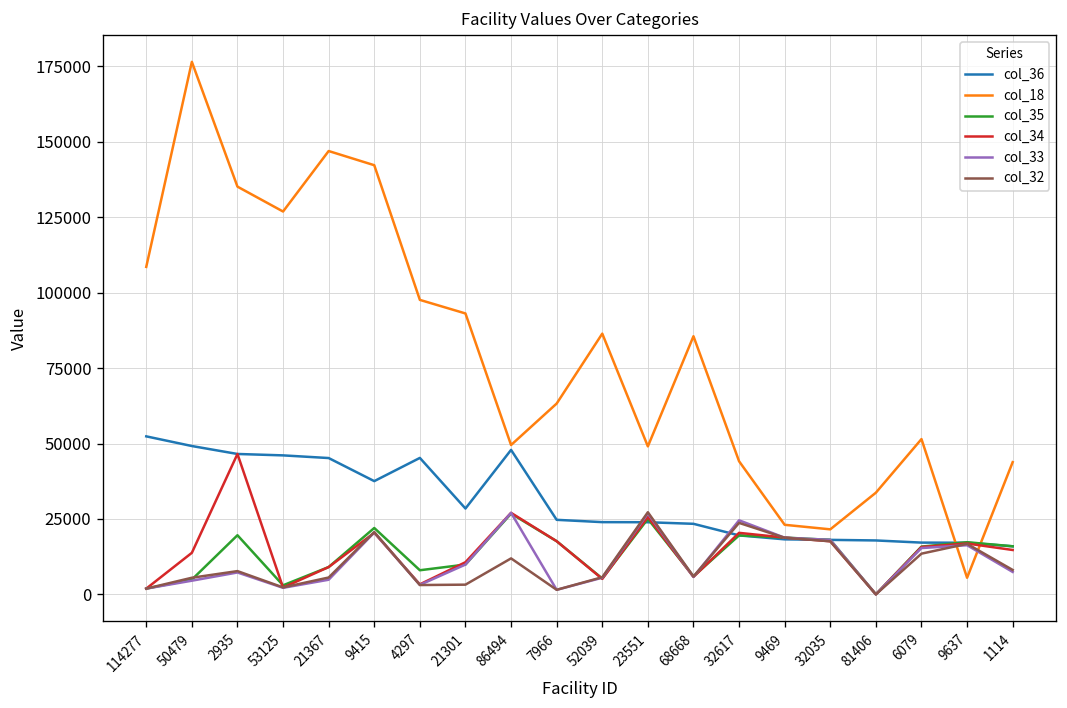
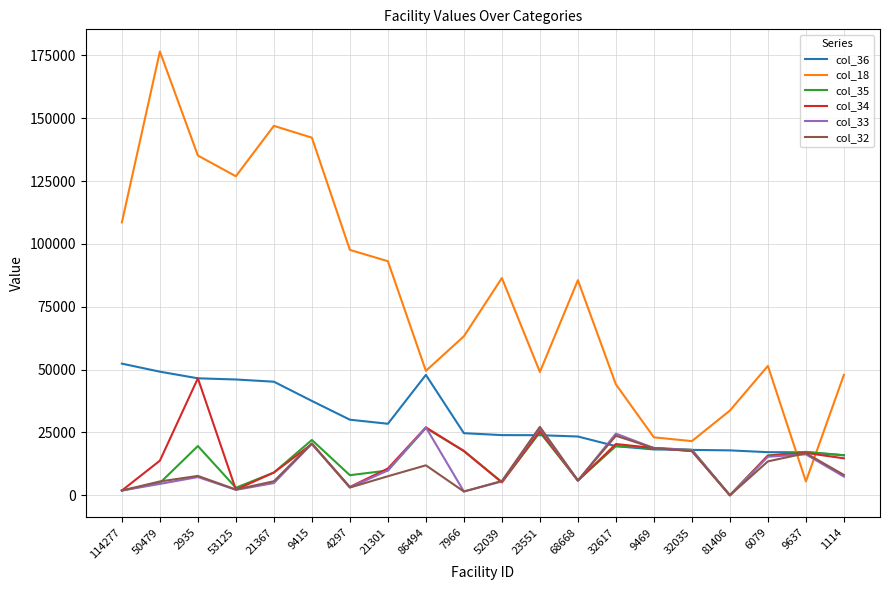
  {
    "col_36": {
      "114277": 52000,
      "50479": 49000,
      "53125": 46000,
      "21367": 45000,
      "9415": 38000,
-     "4297": 45000,
+     "4297": 30000,
      "21301": 28000,
      "86494": 48000,
      "7966": 25000,
      "52039": 24000,
      "23551": 24000,
      "68668": 23000,
      "81406": 18000,
      "6079": 17000
    },
    "col_18": {
      "114277": 109000,
      "50479": 177000,
      "2935": 135000,
      "53125": 127000,
      "21367": 147000,
      "9415": 142000,
      "4297": 98000,
      "21301": 93000,
      "86494": 50000,
      "7966": 63000,
      "52039": 86000,
      "23551": 49000,
      "68668": 86000,
      "32617": 44000,
      "9469": 23000,
      "32035": 22000,
      "81406": 34000,
      "6079": 51000,
      "9637": 6000,
-     "1114": 44000
+     "1114": 48000
    },
    "col_35": {
      "2935": 20000,
      "9415": 22000,
      "4297": 8000
    },
    "col_34": {
      "50479": 14000,
      "1114": 15000
    },
    "col_32": {
-     "21301": 3000,
+     "21301": 8000,
      "86494": 12000,
      "6079": 13000
    }
  }
